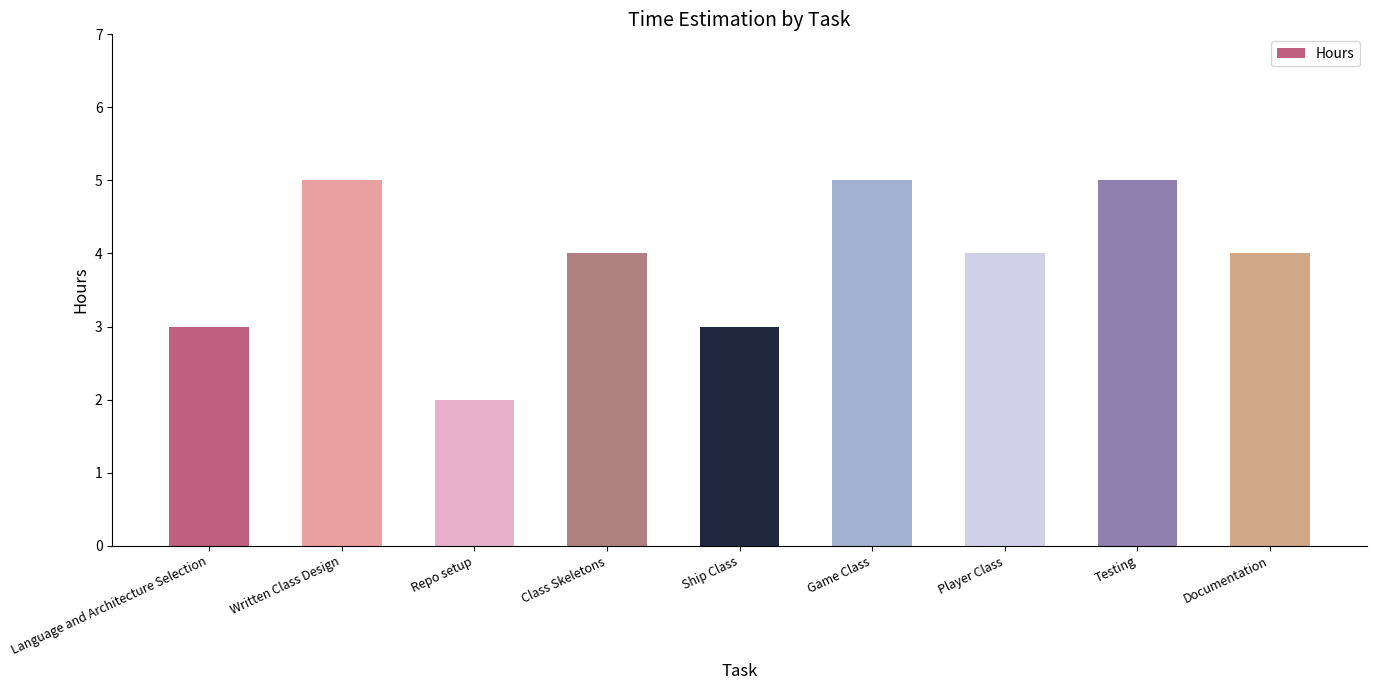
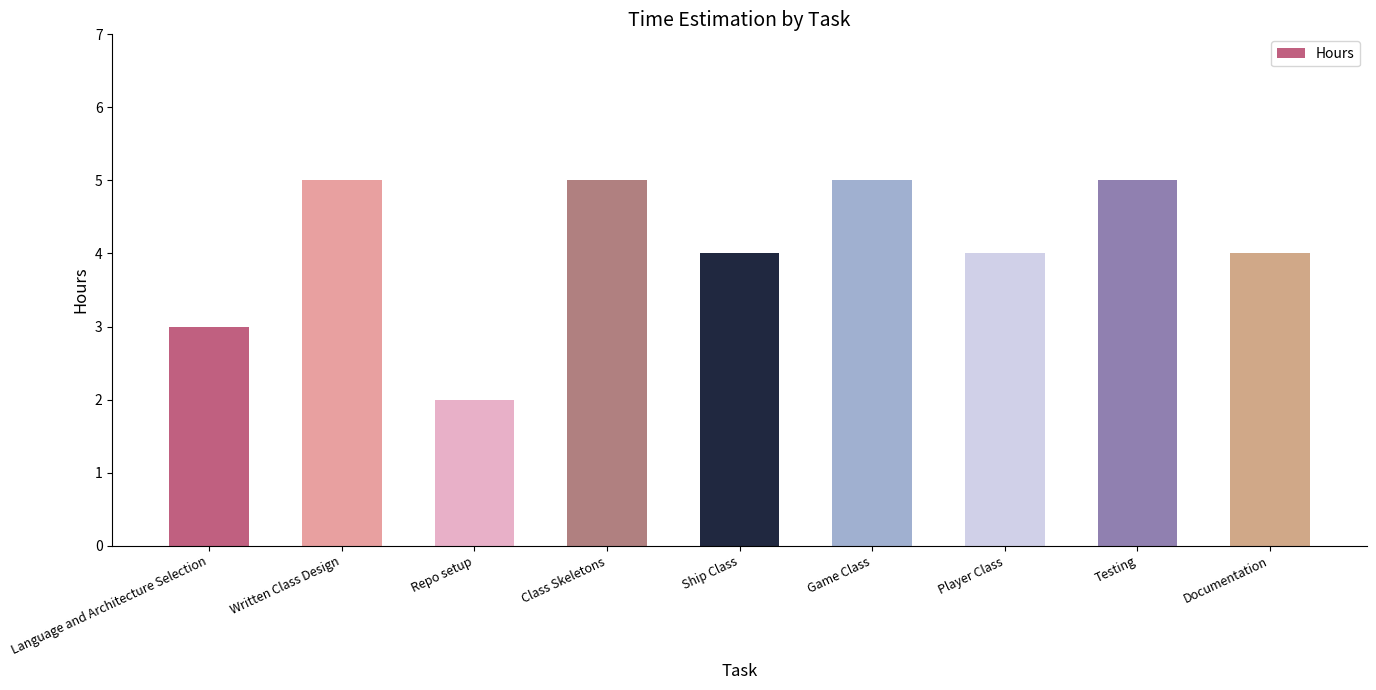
  {
    "Language and Architecture Selection": 3,
    "Written Class Design": 5,
    "Repo setup": 2,
-   "Class Skeletons": 4,
-   "Ship Class": 3,
+   "Class Skeletons": 5,
+   "Ship Class": 4,
    "Game Class": 5,
    "Player Class": 4,
    "Testing": 5,
    "Documentation": 4
  }
